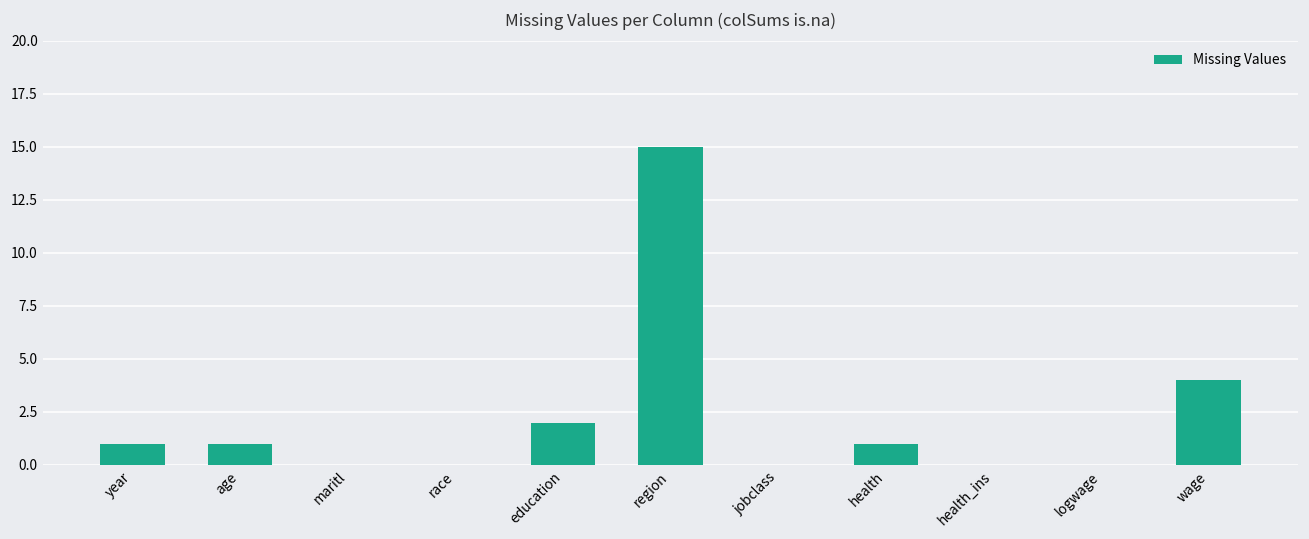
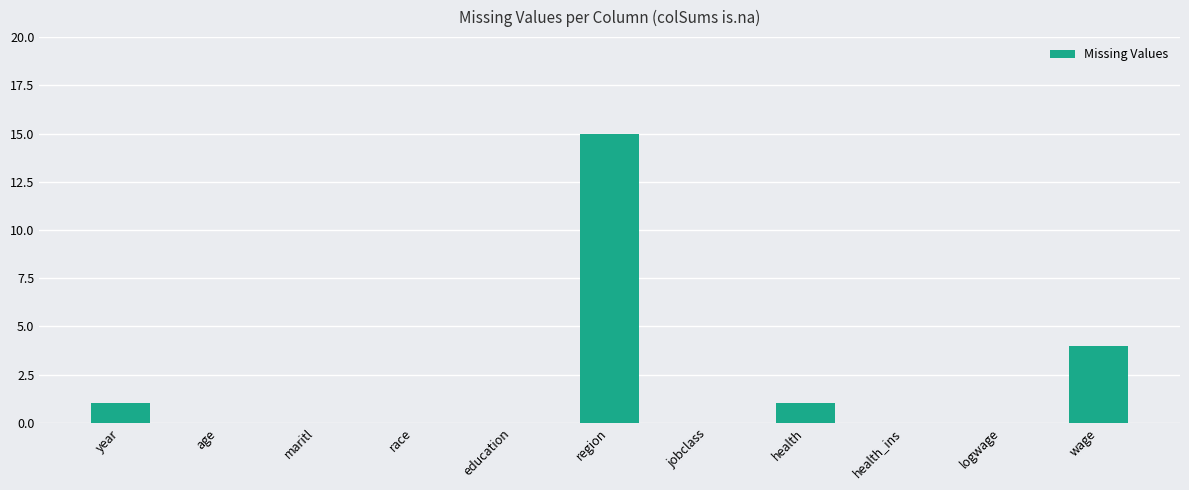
  {
    "year": 1,
-   "age": 1,
+   "age": 0,
    "maritl": 0,
    "race": 0,
-   "education": 2,
+   "education": 0,
    "region": 15,
    "jobclass": 0,
    "health": 1,
    "health_ins": 0,
    "logwage": 0,
    "wage": 4
  }
